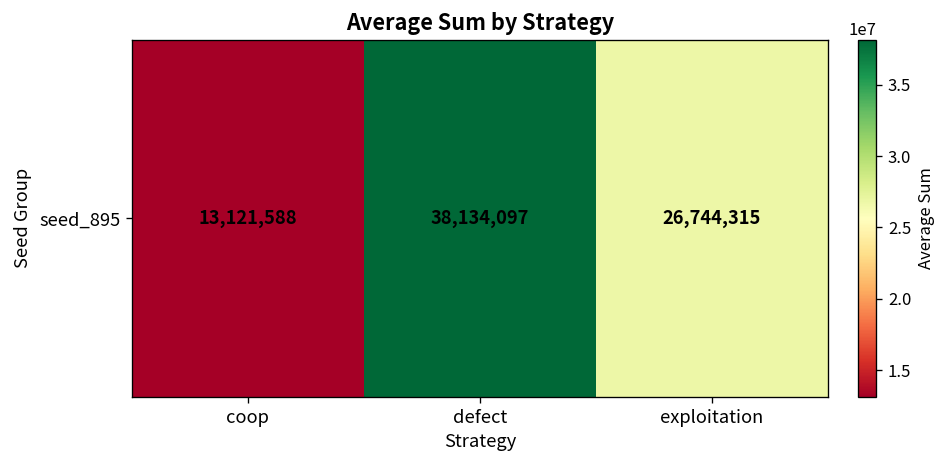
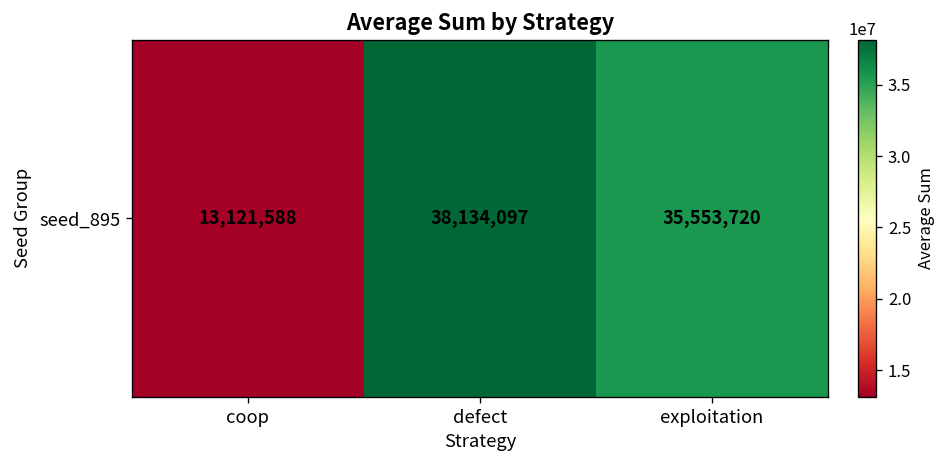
  {
    "seed_895": {
      "coop": "13,121,588",
      "defect": "38,134,097",
-     "exploitation": "26,744,315"
+     "exploitation": "35,553,720"
    }
  }
